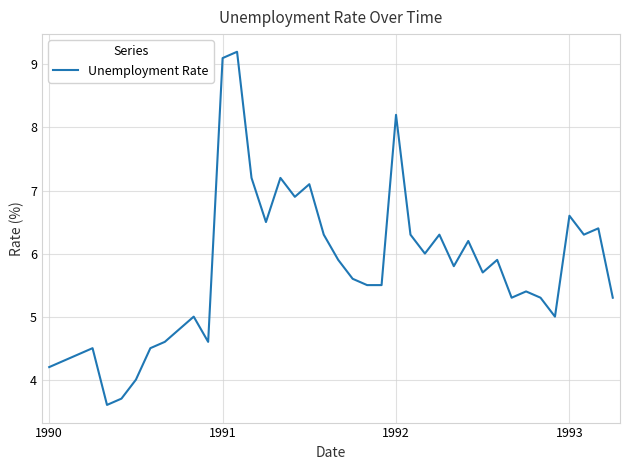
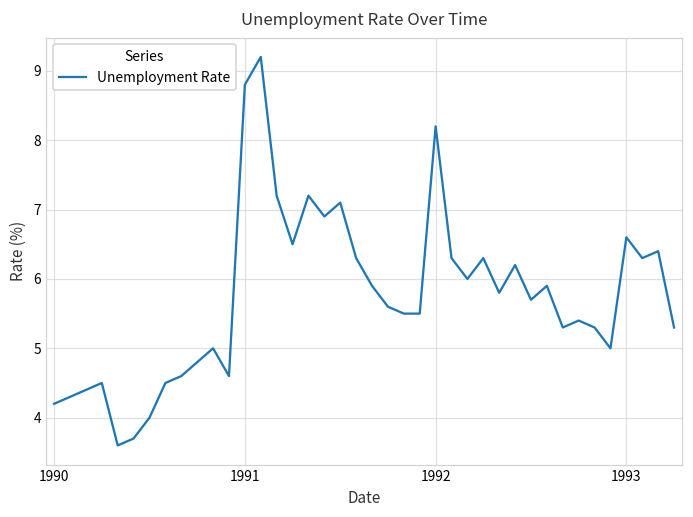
  {
    "1990": 4.2,
-   "1991": 9.1,
+   "1991": 8.8,
    "1992": 8.2,
    "1993": 6.6
  }
